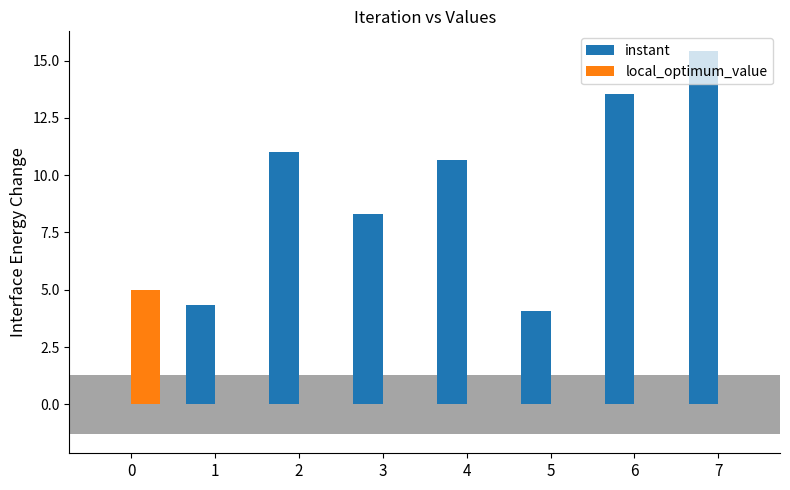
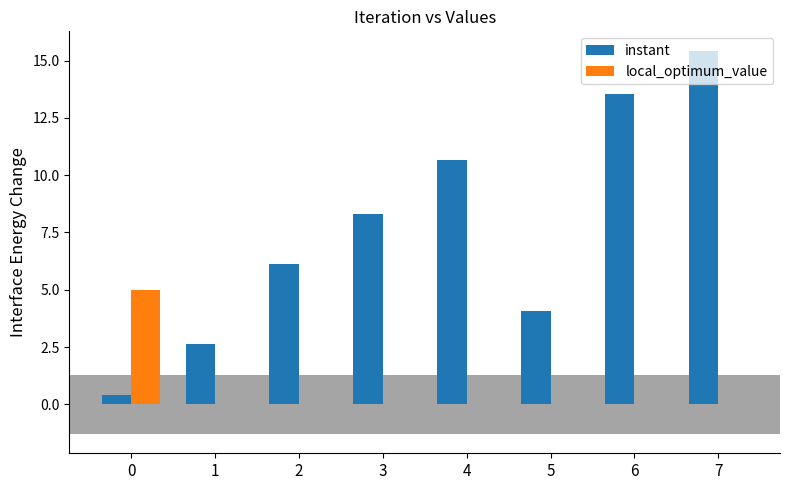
  {
    "instant": {
-     "0": 0.0,
-     "1": 4.4,
-     "2": 11.0,
+     "0": 0.4,
+     "1": 2.6,
+     "2": 6.1,
      "3": 8.3,
      "4": 10.7,
      "5": 4.1,
      "6": 13.6
    },
    "local_optimum_value": {
      "0": 5.0,
      "1": 0.0,
      "2": 0.0,
      "3": 0.0,
      "4": 0.0,
      "5": 0.0,
      "6": 0.0,
      "7": 0.0
    }
  }
